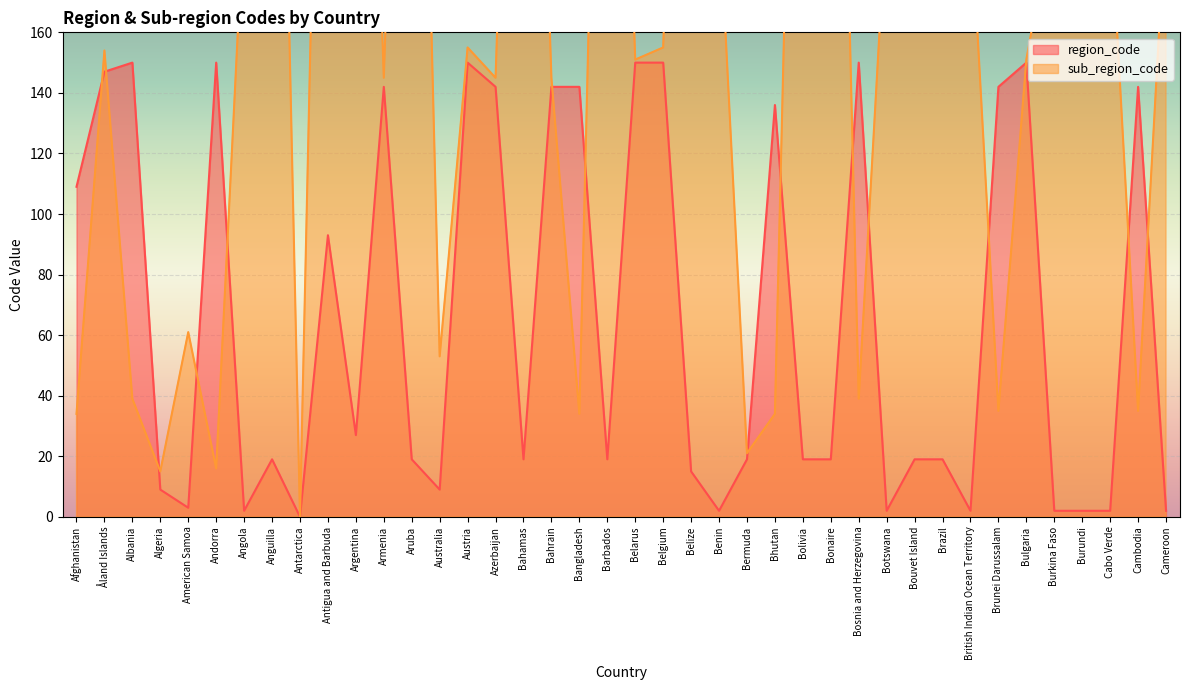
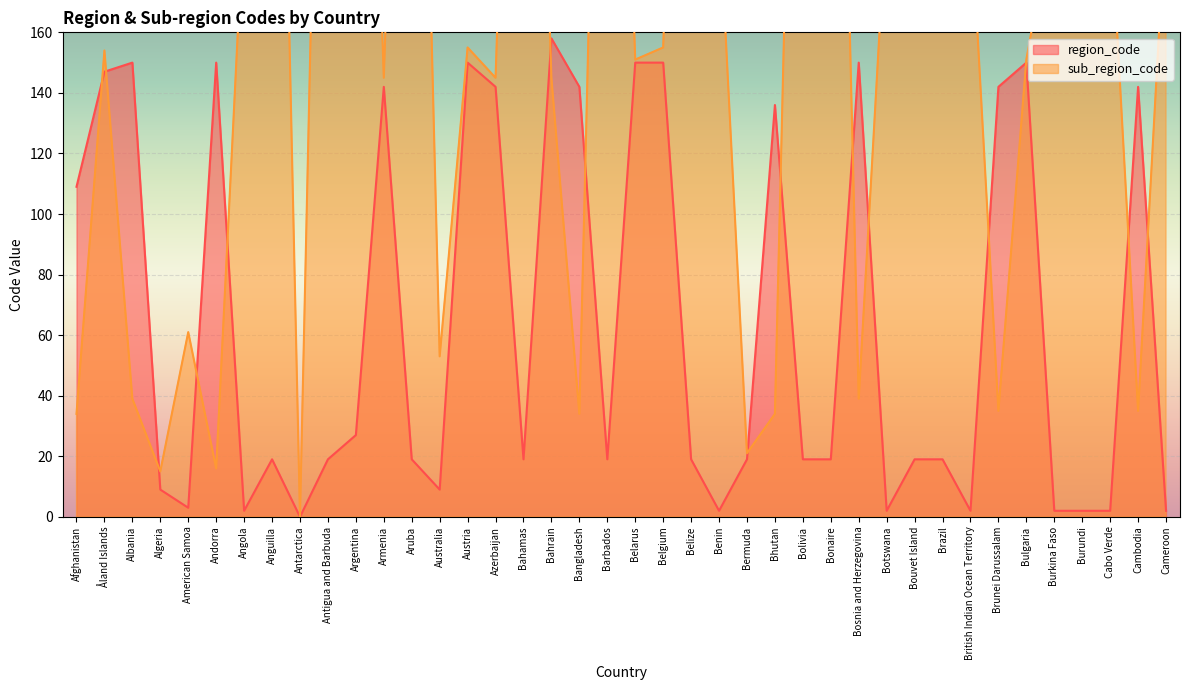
  {
    "region_code": {
      "Afghanistan": 109,
      "Åland Islands": 147,
      "Albania": 150,
      "Algeria": 9,
      "American Samoa": 3,
      "Andorra": 150,
      "Angola": 2,
      "Anguilla": 19,
-     "Antigua and Barbuda": 93,
+     "Antigua and Barbuda": 19,
      "Argentina": 27,
      "Armenia": 142,
      "Aruba": 19,
      "Australia": 9,
      "Austria": 150,
      "Azerbaijan": 142,
      "Bahamas": 19,
-     "Bahrain": 142,
+     "Bahrain": 158,
      "Bangladesh": 142,
      "Barbados": 19,
      "Belarus": 150,
      "Belgium": 150,
-     "Belize": 15,
+     "Belize": 19,
      "Benin": 2,
      "Bermuda": 19,
      "Bhutan": 136,
      "Bolivia": 19,
      "Bonaire": 19,
      "Bosnia and Herzegovina": 150,
      "Botswana": 2,
      "Bouvet Island": 19,
      "Brazil": 19,
      "British Indian Ocean Territory": 2,
      "Brunei Darussalam": 142,
      "Bulgaria": 150,
      "Burkina Faso": 2,
      "Burundi": 2,
      "Cabo Verde": 2,
      "Cambodia": 142,
      "Cameroon": 2
    },
    "sub_region_code": {
      "Afghanistan": 34,
      "Åland Islands": 154,
      "Albania": 39,
      "Algeria": 15,
      "American Samoa": 61,
      "Andorra": 16,
      "Armenia": 145,
      "Australia": 53,
      "Austria": 155,
      "Azerbaijan": 145,
      "Bahrain": 145,
      "Bangladesh": 34,
      "Belarus": 151,
      "Belgium": 155,
      "Bermuda": 21,
      "Bhutan": 34,
      "Bosnia and Herzegovina": 39,
      "Brunei Darussalam": 35,
      "Bulgaria": 151,
      "Cambodia": 35
    }
  }
